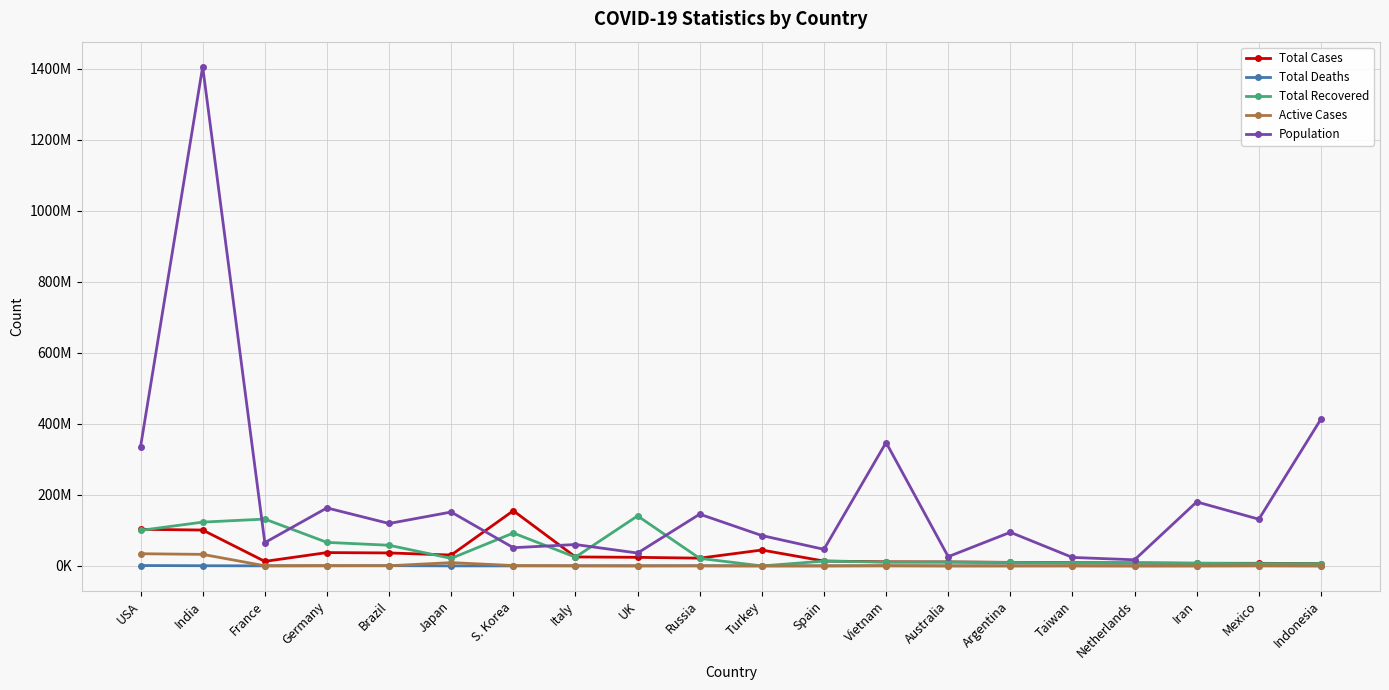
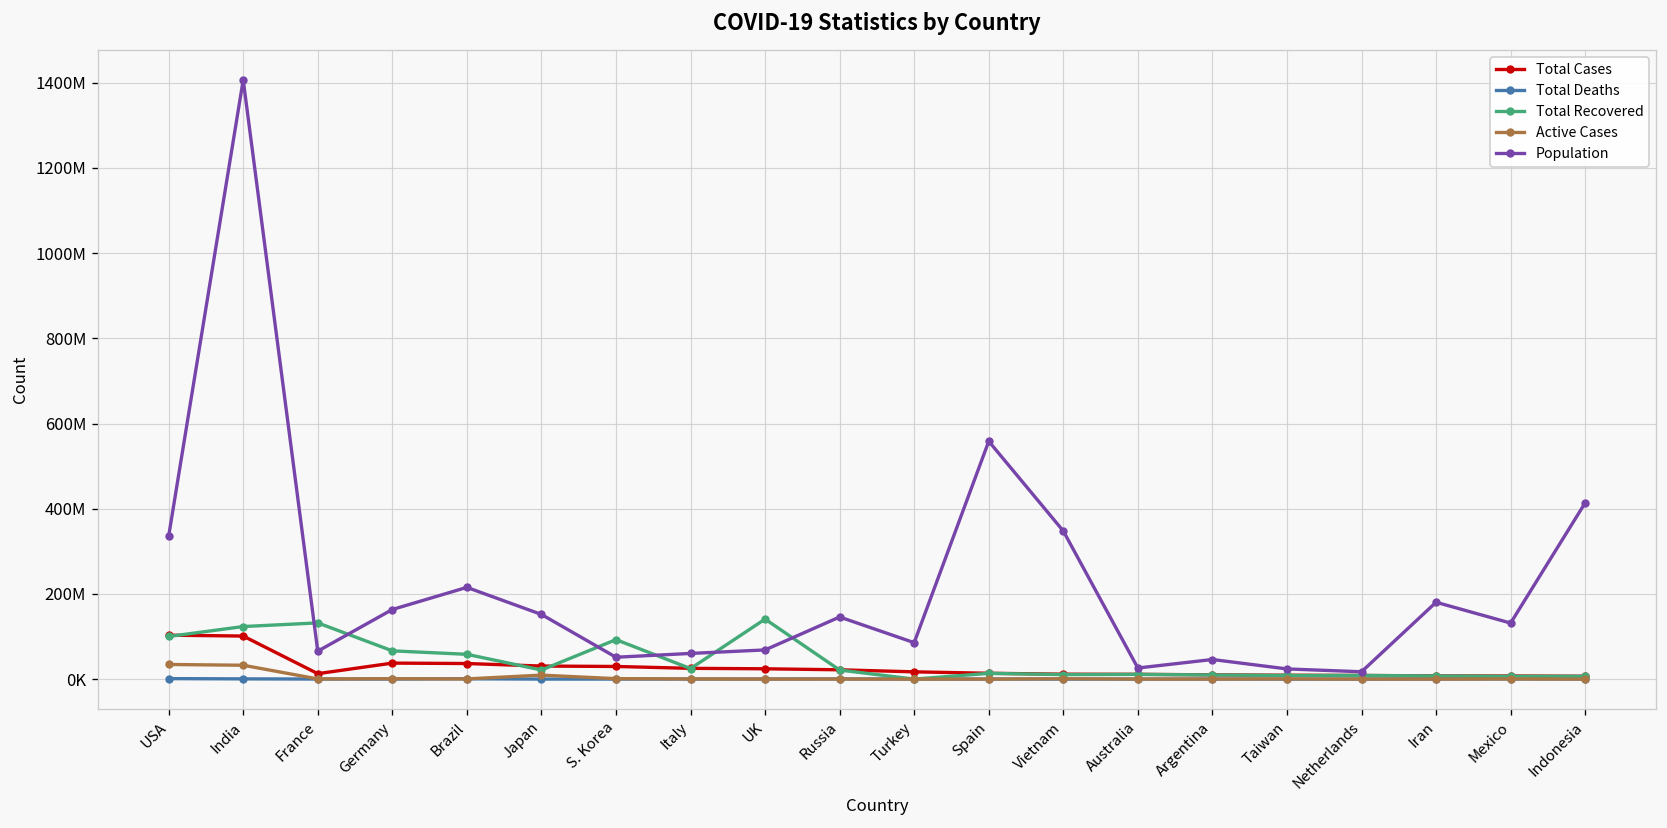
  {
    "Total Cases": {
      "India": 100000000,
      "France": 10000000,
      "Germany": 40000000,
      "Brazil": 40000000,
      "Japan": 30000000,
-     "S. Korea": 160000000,
+     "S. Korea": 30000000,
      "UK": 20000000,
-     "Turkey": 40000000
+     "Turkey": 20000000
    },
    "Total Deaths": {
      "USA": 0,
      "India": 0,
      "Japan": 0
    },
    "Total Recovered": {
      "India": 120000000,
      "France": 130000000,
      "Germany": 70000000,
      "Brazil": 60000000,
      "Japan": 20000000,
      "S. Korea": 90000000,
      "UK": 140000000
    },
    "Active Cases": {
      "USA": 30000000,
      "India": 30000000,
      "Japan": 10000000
    },
    "Population": {
      "USA": 340000000,
      "India": 1410000000,
      "France": 70000000,
      "Germany": 160000000,
-     "Brazil": 120000000,
+     "Brazil": 220000000,
      "Japan": 150000000,
      "S. Korea": 50000000,
      "Italy": 60000000,
-     "UK": 40000000,
+     "UK": 70000000,
      "Russia": 150000000,
      "Turkey": 90000000,
-     "Spain": 50000000,
+     "Spain": 560000000,
      "Vietnam": 350000000,
      "Australia": 30000000,
-     "Argentina": 90000000,
+     "Argentina": 50000000,
      "Taiwan": 20000000,
      "Netherlands": 20000000,
      "Iran": 180000000,
      "Mexico": 130000000,
      "Indonesia": 410000000
    }
  }
